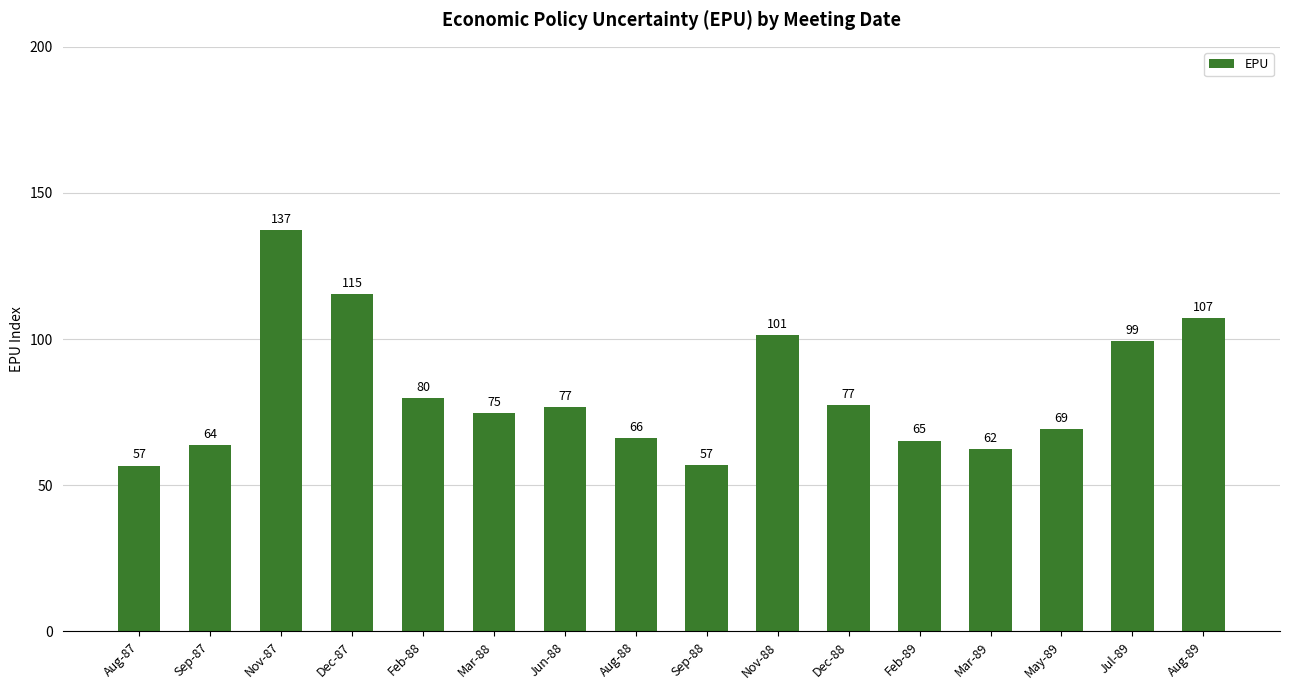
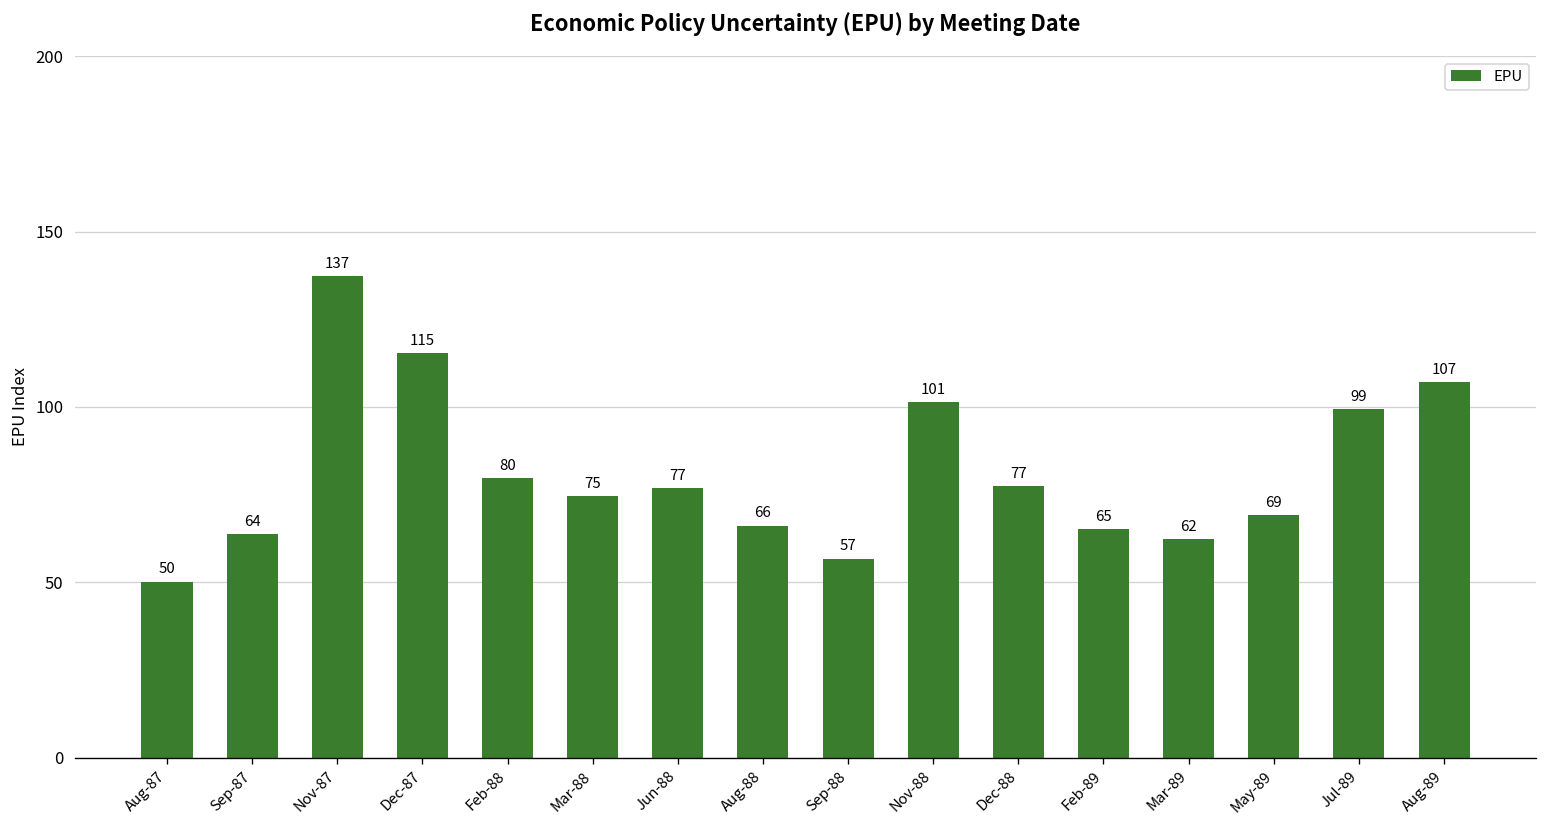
  {
-   "Aug-87": 57,
+   "Aug-87": 50,
    "Sep-87": 64,
    "Nov-87": 137,
    "Dec-87": 115,
    "Feb-88": 80,
    "Mar-88": 75,
    "Jun-88": 77,
    "Aug-88": 66,
    "Sep-88": 57,
    "Nov-88": 101,
    "Dec-88": 77,
    "Feb-89": 65,
    "Mar-89": 62,
    "May-89": 69,
    "Jul-89": 99,
    "Aug-89": 107
  }
